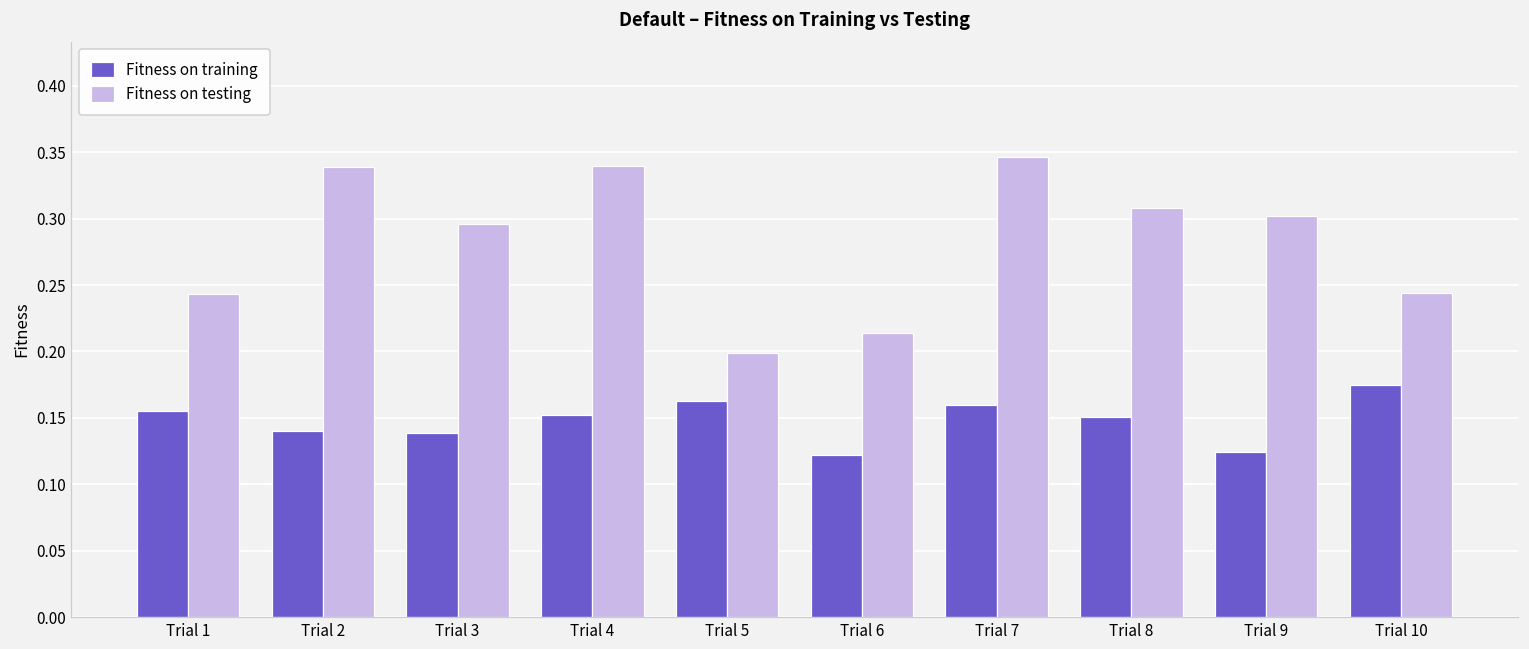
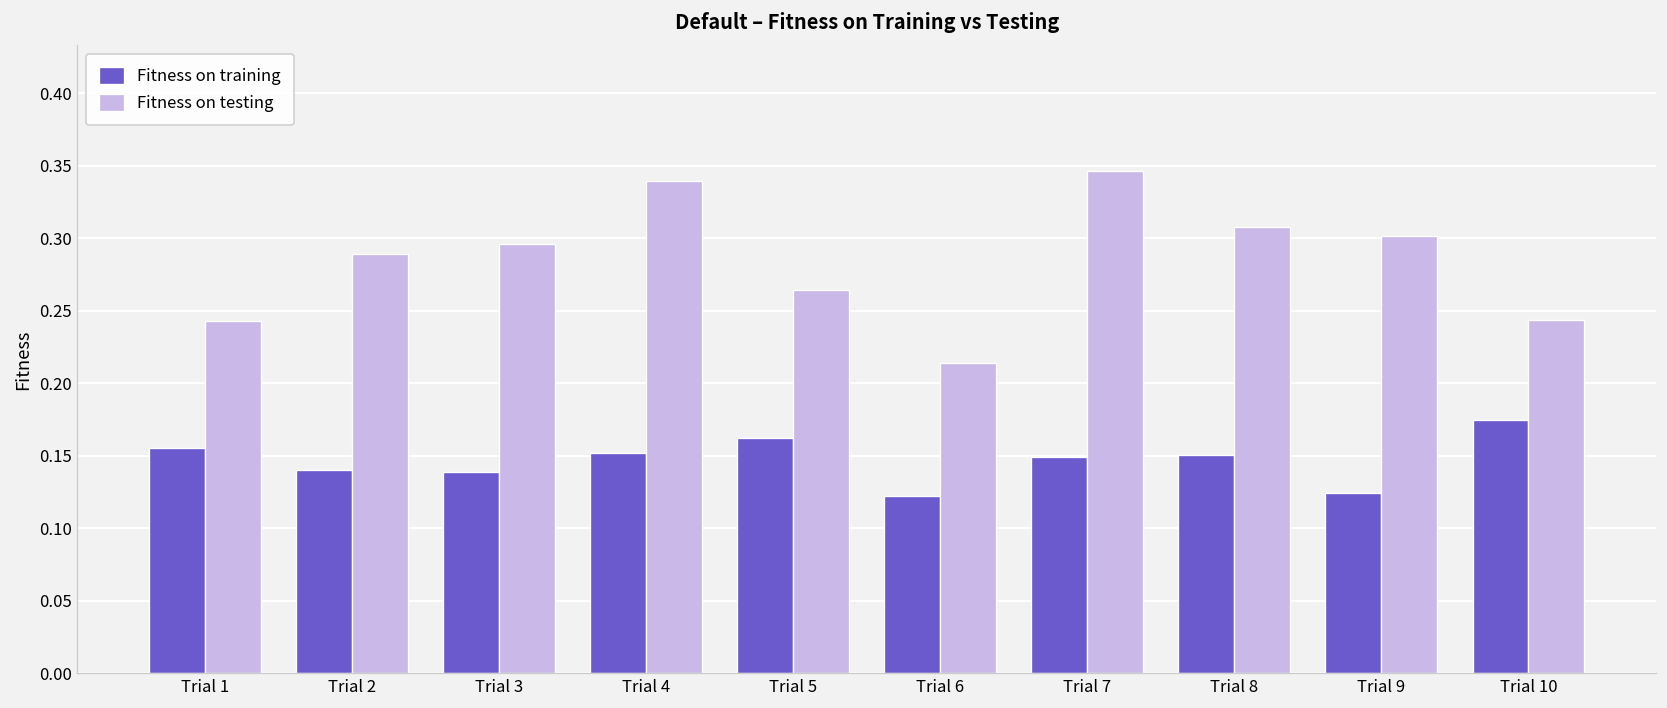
  {
    "Fitness on training": {
      "Trial 1": 0.155,
      "Trial 2": 0.140,
      "Trial 3": 0.139,
      "Trial 4": 0.152,
      "Trial 5": 0.162,
      "Trial 6": 0.122,
-     "Trial 7": 0.160,
+     "Trial 7": 0.149,
      "Trial 8": 0.151,
      "Trial 9": 0.124,
      "Trial 10": 0.175
    },
    "Fitness on testing": {
      "Trial 1": 0.243,
-     "Trial 2": 0.338,
+     "Trial 2": 0.289,
      "Trial 3": 0.296,
      "Trial 4": 0.340,
-     "Trial 5": 0.199,
+     "Trial 5": 0.264,
      "Trial 6": 0.214,
      "Trial 7": 0.346,
      "Trial 8": 0.308,
      "Trial 9": 0.302,
      "Trial 10": 0.244
    }
  }
